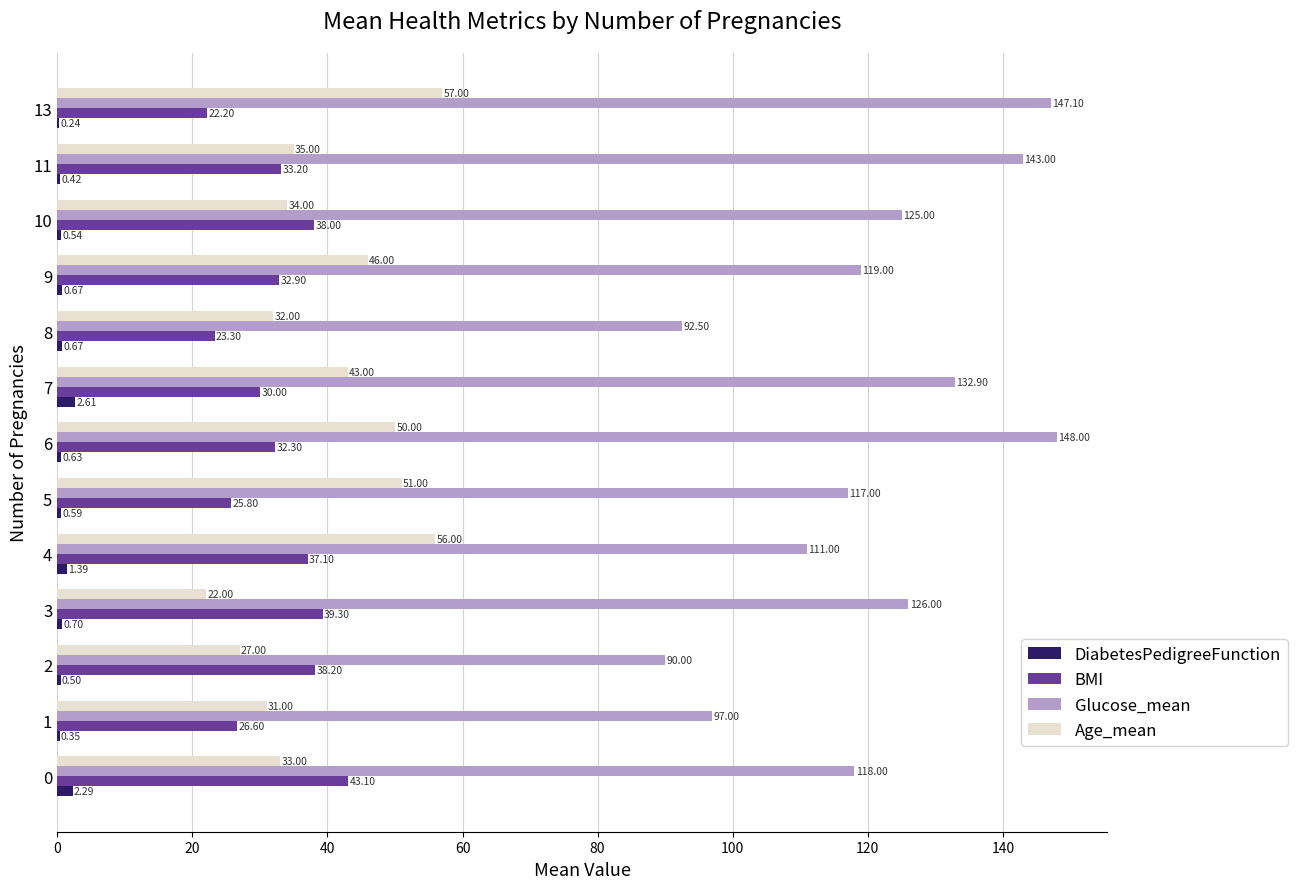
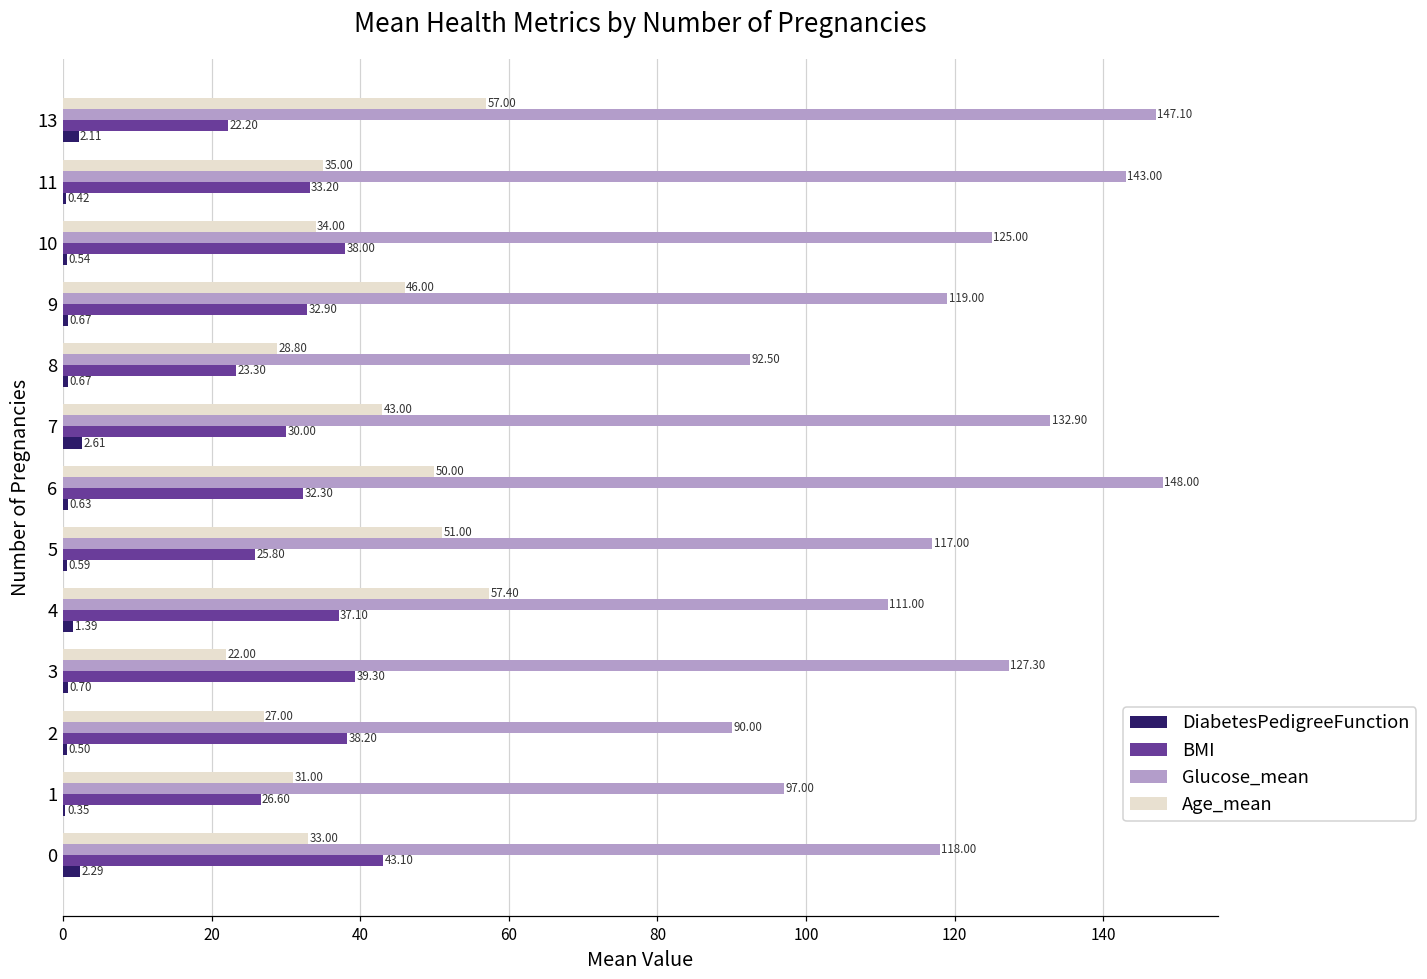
  {
    "DiabetesPedigreeFunction": {
-     "13": 0.24,
+     "13": 2.11,
      "11": 0.42,
      "10": 0.54,
      "9": 0.67,
      "8": 0.67,
      "7": 2.61,
      "6": 0.63,
      "5": 0.59,
      "4": 1.39,
      "3": 0.70,
      "2": 0.50,
      "1": 0.35,
      "0": 2.29
    },
    "BMI": {
      "13": 22.20,
      "11": 33.20,
      "10": 38.00,
      "9": 32.90,
      "8": 23.30,
      "7": 30.00,
      "6": 32.30,
      "5": 25.80,
      "4": 37.10,
      "3": 39.30,
      "2": 38.20,
      "1": 26.60,
      "0": 43.10
    },
    "Glucose_mean": {
      "13": 147.10,
      "11": 143.00,
      "10": 125.00,
      "9": 119.00,
      "8": 92.50,
      "7": 132.90,
      "6": 148.00,
      "5": 117.00,
      "4": 111.00,
-     "3": 126.00,
+     "3": 127.30,
      "2": 90.00,
      "1": 97.00,
      "0": 118.00
    },
    "Age_mean": {
      "13": 57.00,
      "11": 35.00,
      "10": 34.00,
      "9": 46.00,
-     "8": 32.00,
+     "8": 28.80,
      "7": 43.00,
      "6": 50.00,
      "5": 51.00,
-     "4": 56.00,
+     "4": 57.40,
      "3": 22.00,
      "2": 27.00,
      "1": 31.00,
      "0": 33.00
    }
  }
